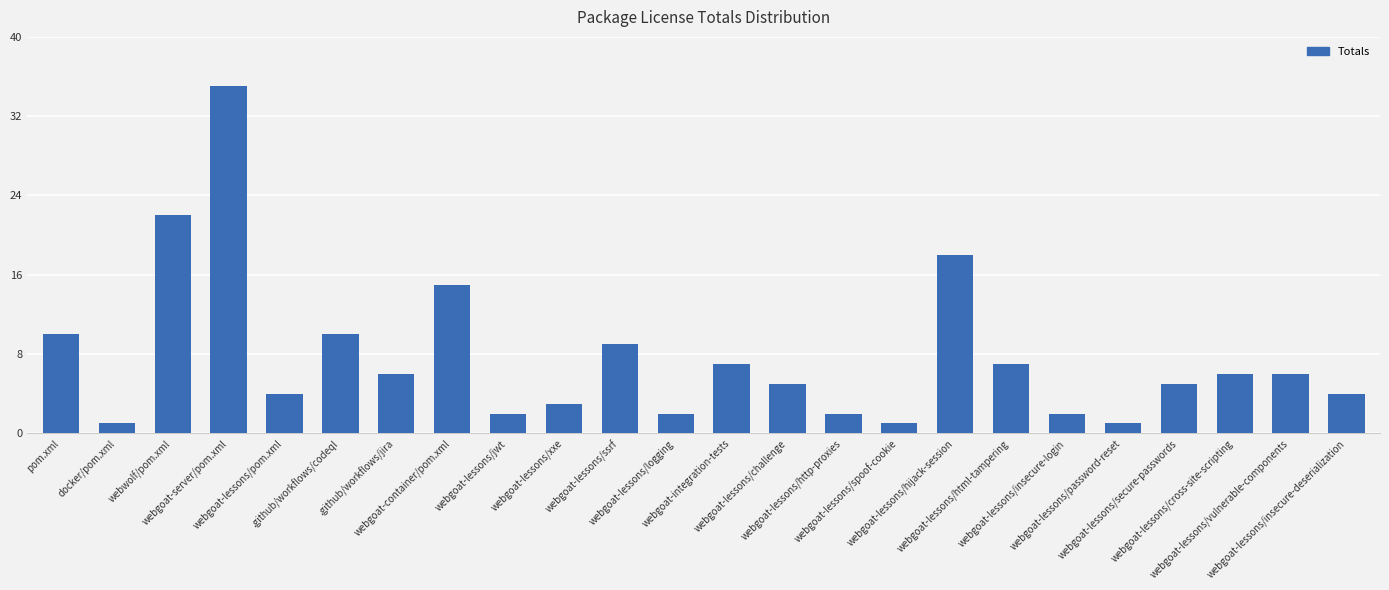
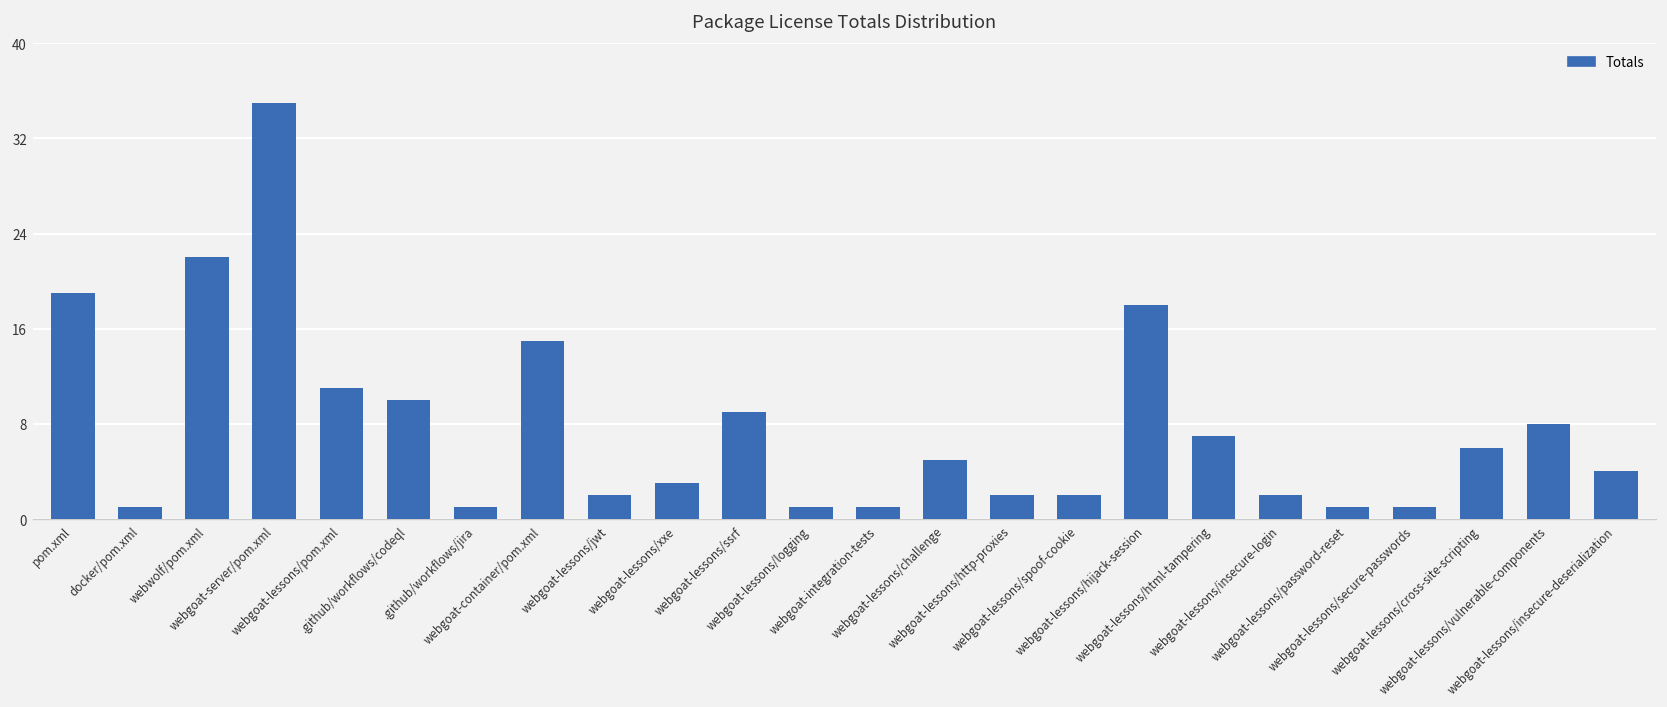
  {
-   "pom.xml": 10,
+   "pom.xml": 19,
    "docker/pom.xml": 1,
    "webwolf/pom.xml": 22,
    "webgoat-server/pom.xml": 35,
-   "webgoat-lessons/pom.xml": 4,
+   "webgoat-lessons/pom.xml": 11,
    ".github/workflows/codeql": 10,
-   ".github/workflows/jira": 6,
+   ".github/workflows/jira": 1,
    "webgoat-container/pom.xml": 15,
    "webgoat-lessons/jwt": 2,
    "webgoat-lessons/xxe": 3,
    "webgoat-lessons/ssrf": 9,
-   "webgoat-lessons/logging": 2,
-   "webgoat-integration-tests": 7,
+   "webgoat-lessons/logging": 1,
+   "webgoat-integration-tests": 1,
    "webgoat-lessons/challenge": 5,
    "webgoat-lessons/http-proxies": 2,
-   "webgoat-lessons/spoof-cookie": 1,
+   "webgoat-lessons/spoof-cookie": 2,
    "webgoat-lessons/hijack-session": 18,
    "webgoat-lessons/html-tampering": 7,
    "webgoat-lessons/insecure-login": 2,
    "webgoat-lessons/password-reset": 1,
-   "webgoat-lessons/secure-passwords": 5,
+   "webgoat-lessons/secure-passwords": 1,
    "webgoat-lessons/cross-site-scripting": 6,
-   "webgoat-lessons/vulnerable-components": 6,
+   "webgoat-lessons/vulnerable-components": 8,
    "webgoat-lessons/insecure-deserialization": 4
  }
